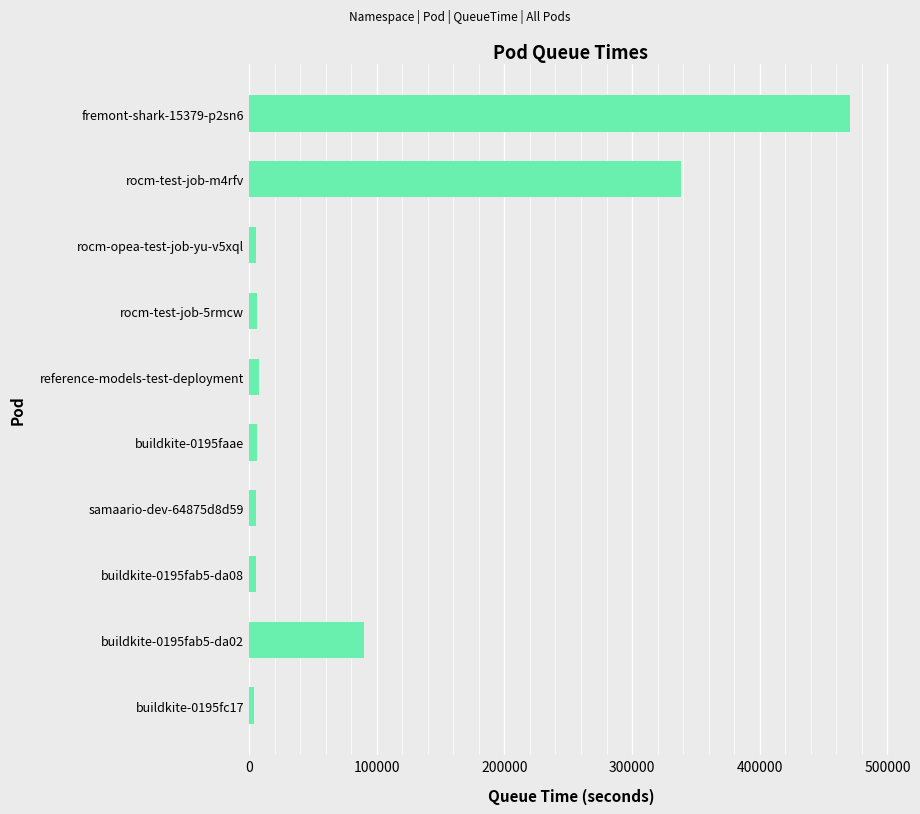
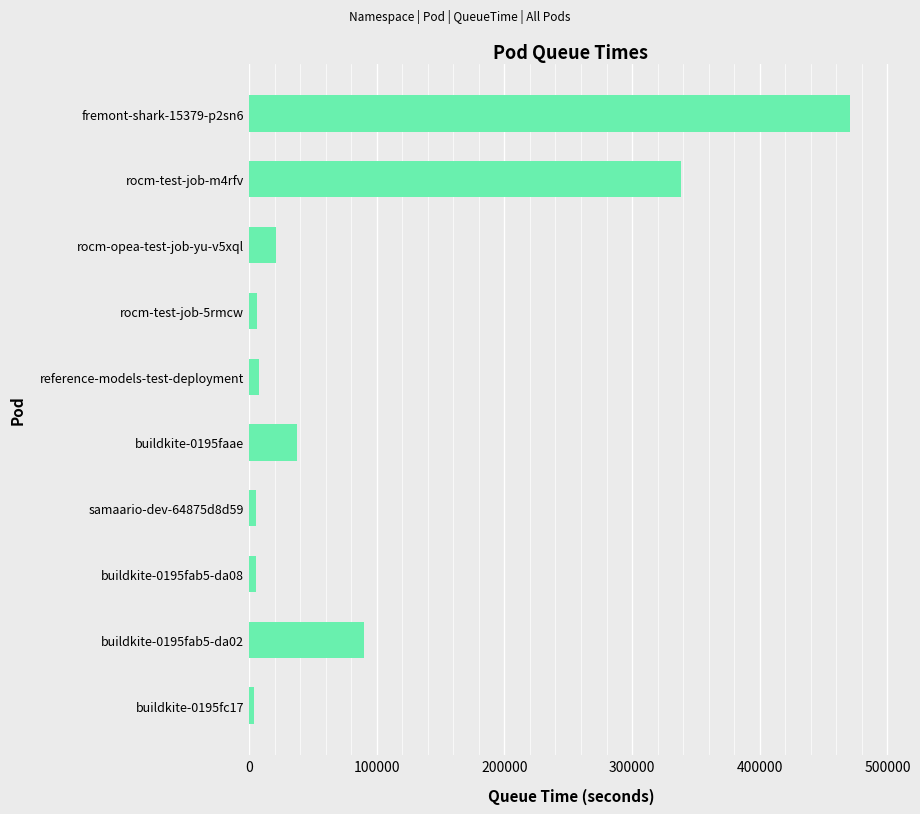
  {
    "fremont-shark-15379-p2sn6": 471000,
    "rocm-test-job-m4rfv": 338000,
-   "rocm-opea-test-job-yu-v5xql": 5000,
+   "rocm-opea-test-job-yu-v5xql": 21000,
    "rocm-test-job-5rmcw": 6000,
    "reference-models-test-deployment": 8000,
-   "buildkite-0195faae": 6000,
+   "buildkite-0195faae": 37000,
    "samaario-dev-64875d8d59": 5000,
    "buildkite-0195fab5-da08": 5000,
    "buildkite-0195fab5-da02": 90000,
    "buildkite-0195fc17": 4000
  }
